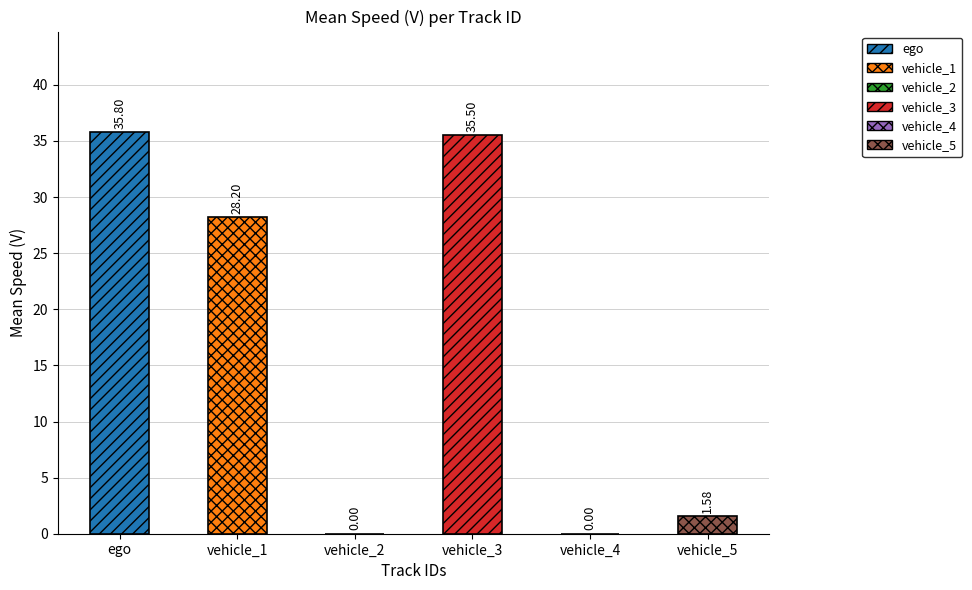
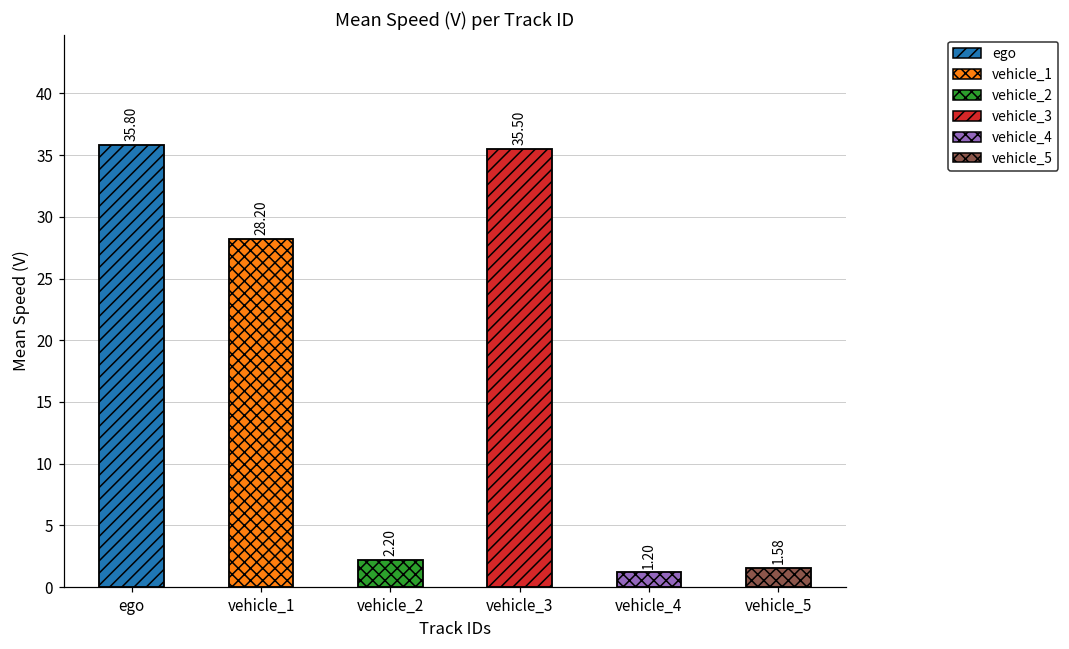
  {
    "ego": 35.80,
    "vehicle_1": 28.20,
-   "vehicle_2": 0.00,
+   "vehicle_2": 2.20,
    "vehicle_3": 35.50,
-   "vehicle_4": 0.00,
+   "vehicle_4": 1.20,
    "vehicle_5": 1.58
  }
